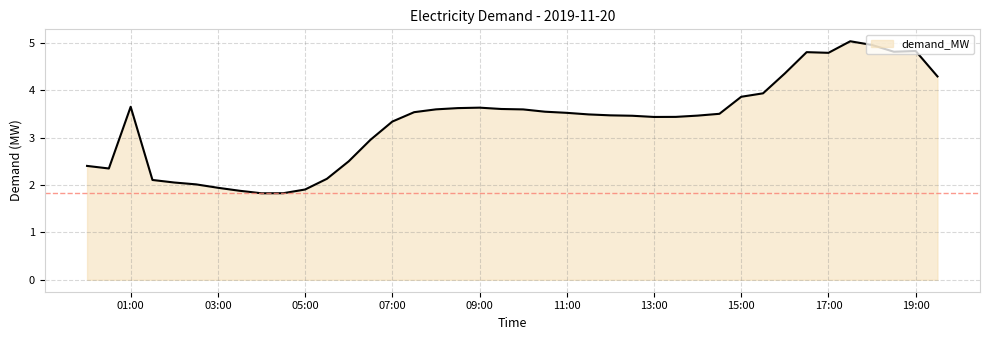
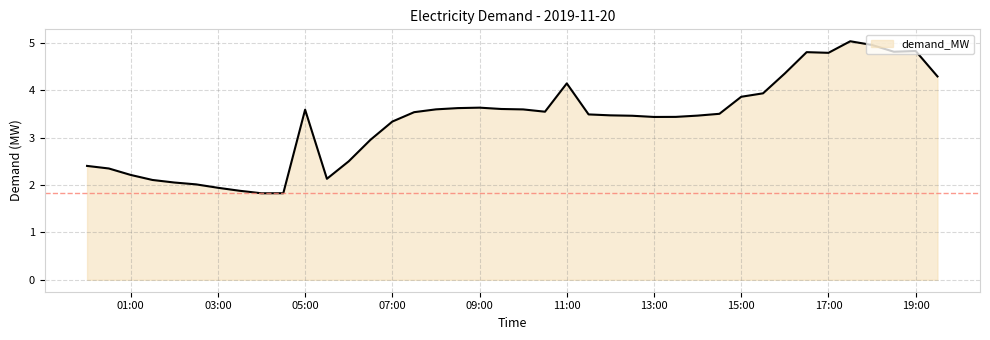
  {
-   "01:00": 3.7,
+   "01:00": 2.2,
    "03:00": 1.9,
-   "05:00": 1.9,
+   "05:00": 3.6,
    "07:00": 3.3,
    "09:00": 3.6,
-   "11:00": 3.5,
+   "11:00": 4.1,
    "13:00": 3.4,
    "15:00": 3.9,
    "17:00": 4.8
  }
